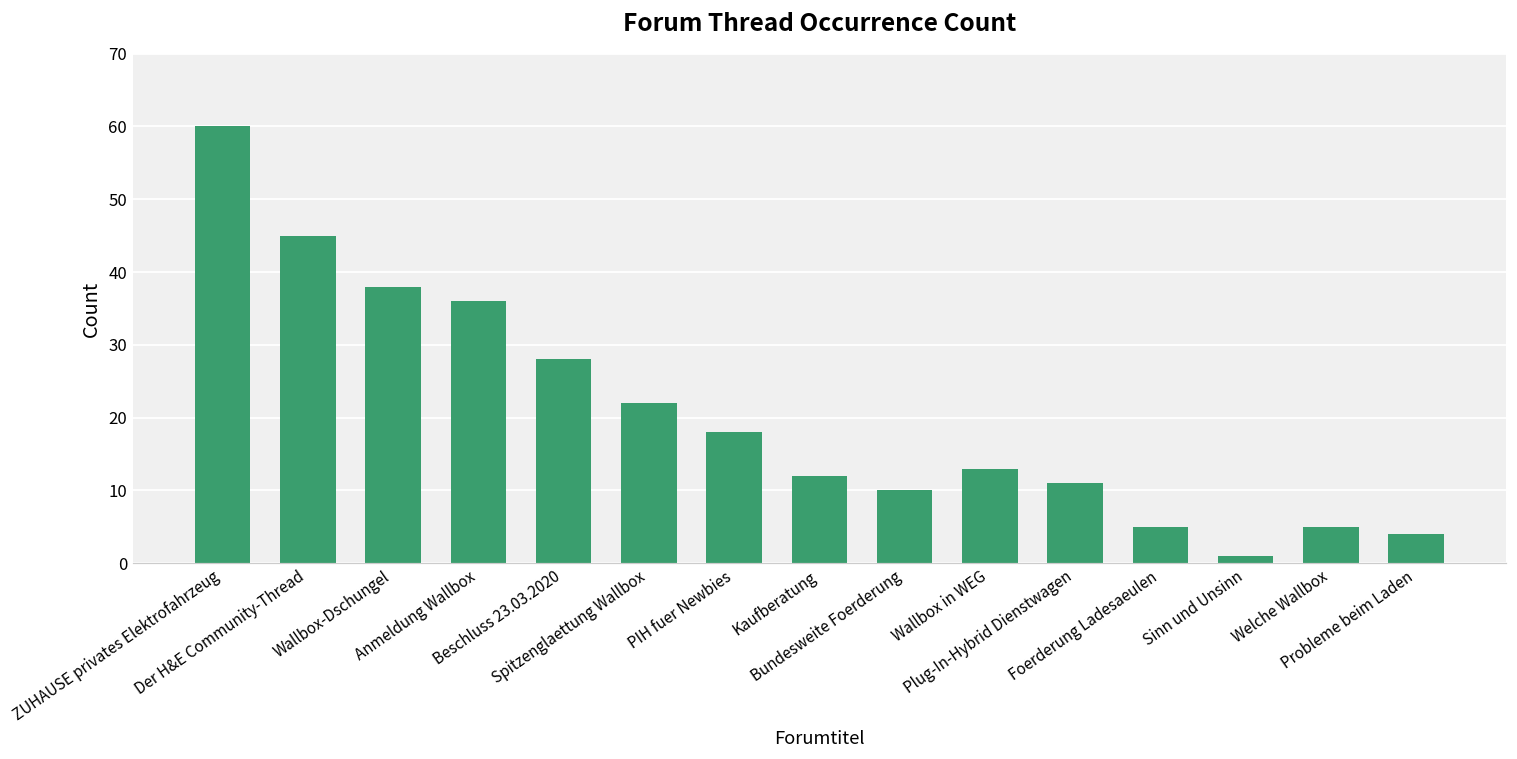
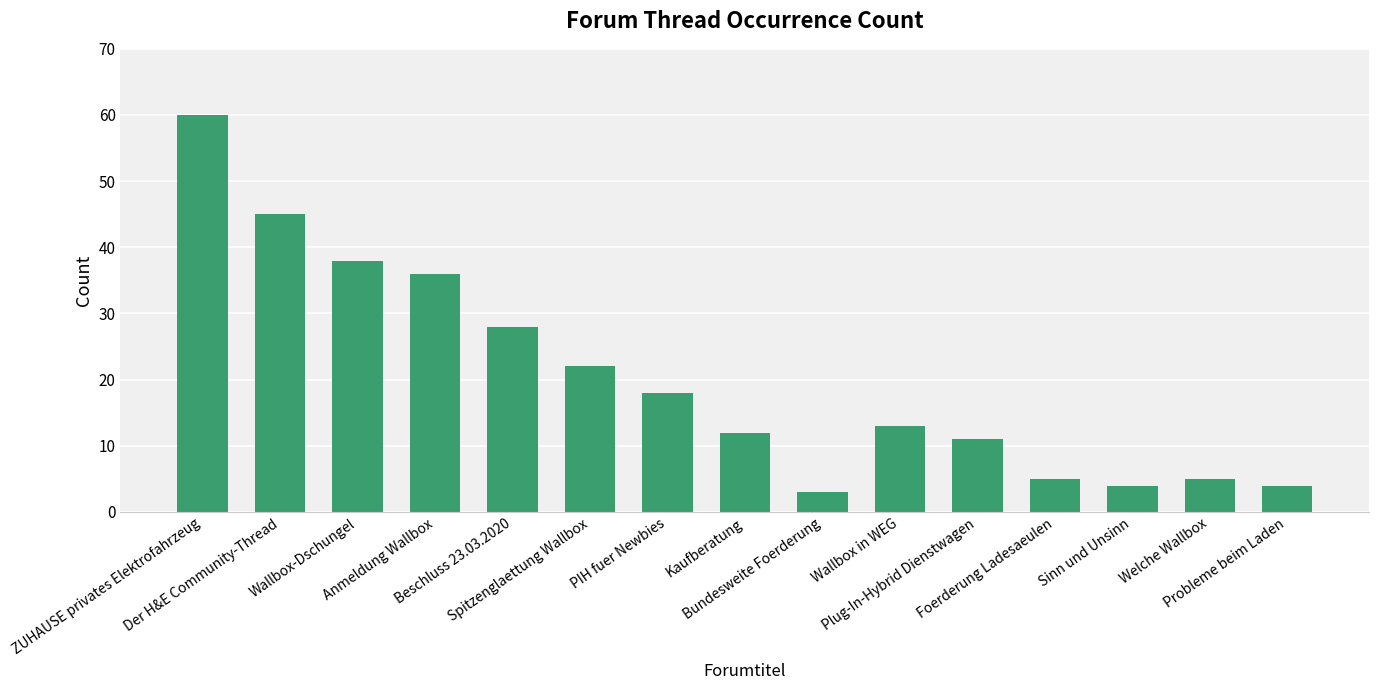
  {
    "ZUHAUSE privates Elektrofahrzeug": 60,
    "Der H&E Community-Thread": 45,
    "Wallbox-Dschungel": 38,
    "Anmeldung Wallbox": 36,
    "Beschluss 23.03.2020": 28,
    "Spitzenglaettung Wallbox": 22,
    "PIH fuer Newbies": 18,
    "Kaufberatung": 12,
-   "Bundesweite Foerderung": 10,
+   "Bundesweite Foerderung": 3,
    "Wallbox in WEG": 13,
    "Plug-In-Hybrid Dienstwagen": 11,
    "Foerderung Ladesaeulen": 5,
-   "Sinn und Unsinn": 1,
+   "Sinn und Unsinn": 4,
    "Welche Wallbox": 5,
    "Probleme beim Laden": 4
  }
